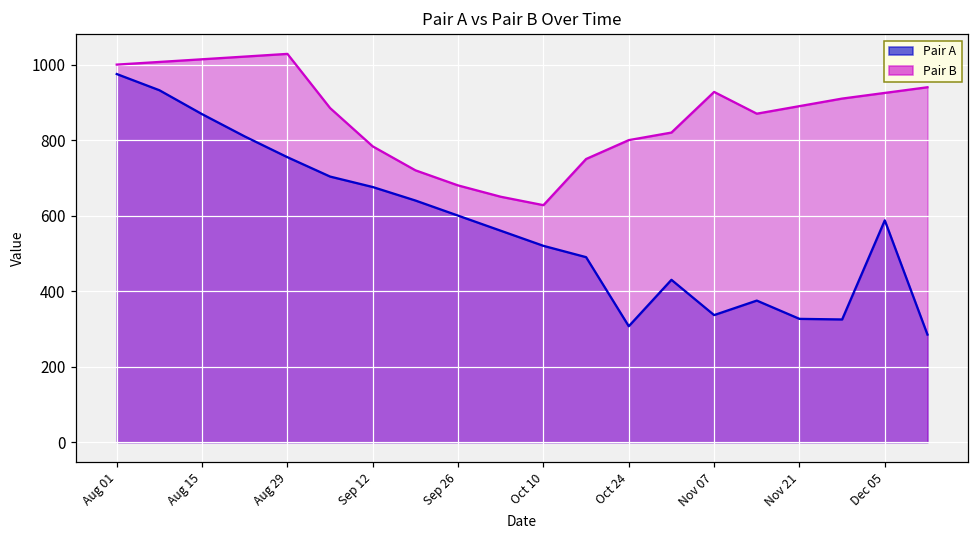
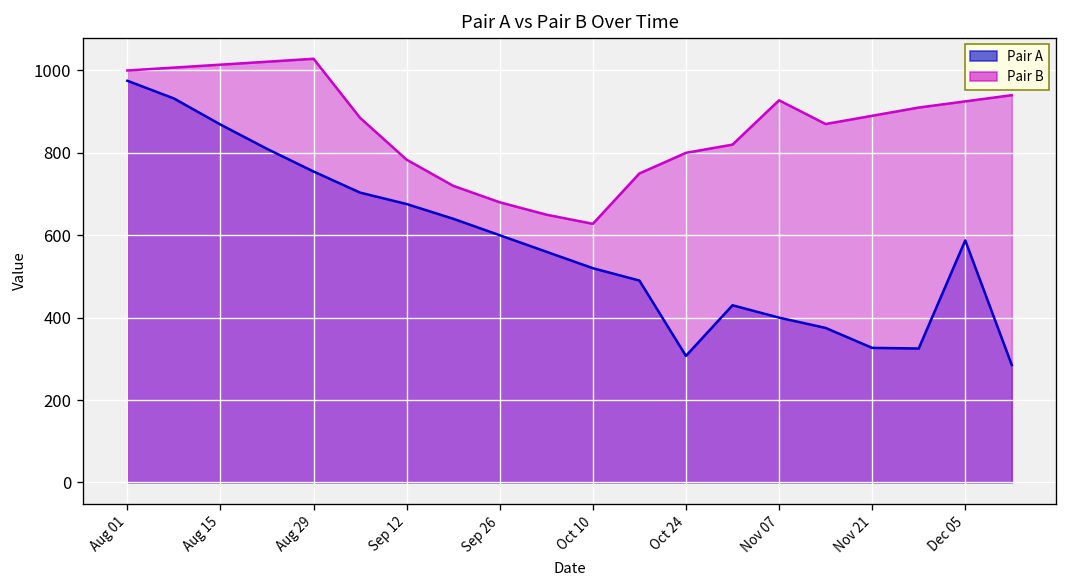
  {
    "Pair A": {
      "Aug 01": 980,
      "Aug 15": 870,
      "Aug 29": 750,
      "Sep 12": 680,
      "Sep 26": 600,
      "Oct 10": 520,
      "Oct 24": 310,
-     "Nov 07": 340,
+     "Nov 07": 400,
      "Nov 21": 330,
      "Dec 05": 590
    },
    "Pair B": {
      "Aug 01": 1000,
      "Aug 15": 1010,
      "Aug 29": 1030,
      "Sep 12": 780,
      "Sep 26": 680,
      "Oct 10": 630,
      "Oct 24": 800,
      "Nov 07": 930,
      "Nov 21": 890,
      "Dec 05": 930
    }
  }
